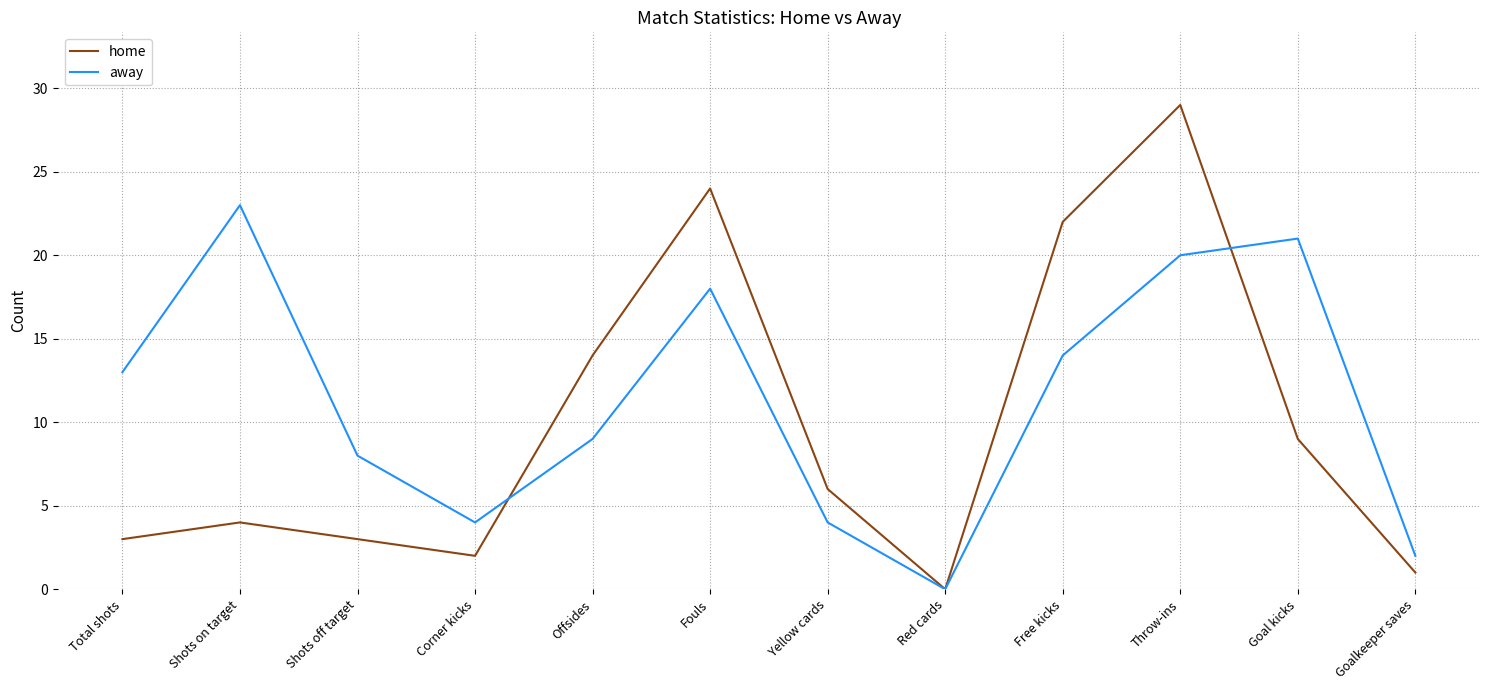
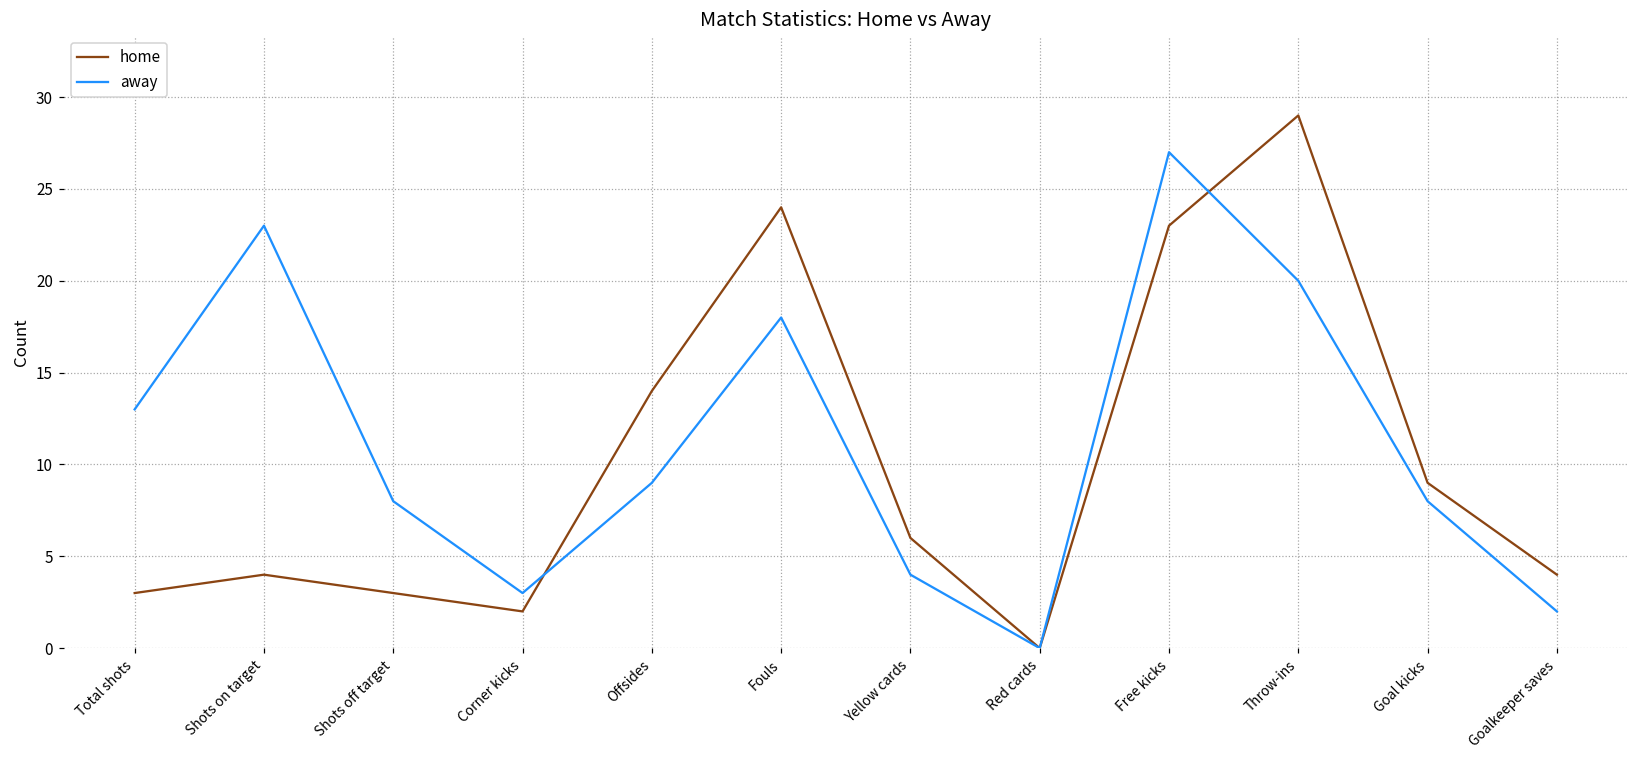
  {
    "home": {
      "Total shots": 3,
      "Shots on target": 4,
      "Shots off target": 3,
      "Corner kicks": 2,
      "Offsides": 14,
      "Fouls": 24,
      "Yellow cards": 6,
-     "Free kicks": 22,
+     "Free kicks": 23,
      "Throw-ins": 29,
      "Goal kicks": 9,
-     "Goalkeeper saves": 1
+     "Goalkeeper saves": 4
    },
    "away": {
      "Total shots": 13,
      "Shots on target": 23,
      "Shots off target": 8,
-     "Corner kicks": 4,
+     "Corner kicks": 3,
      "Offsides": 9,
      "Fouls": 18,
      "Yellow cards": 4,
-     "Free kicks": 14,
+     "Free kicks": 27,
      "Throw-ins": 20,
-     "Goal kicks": 21,
+     "Goal kicks": 8,
      "Goalkeeper saves": 2
    }
  }
